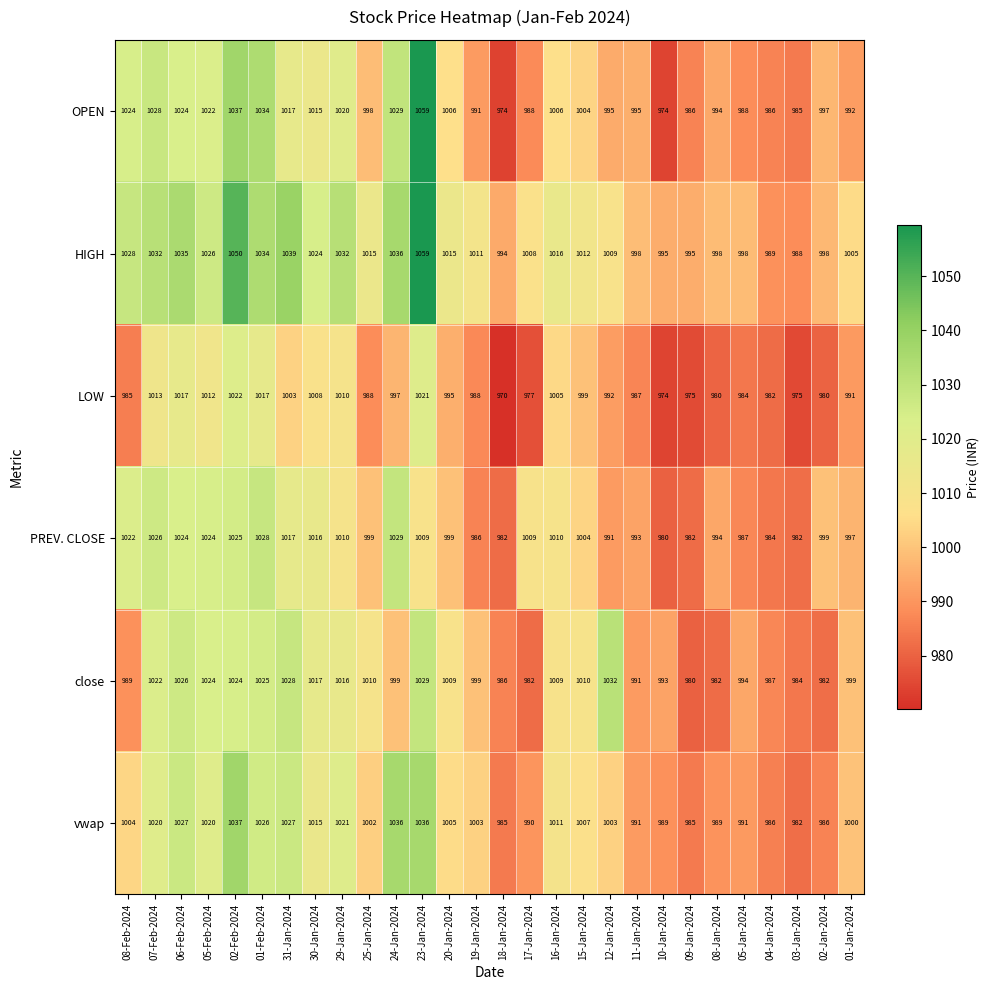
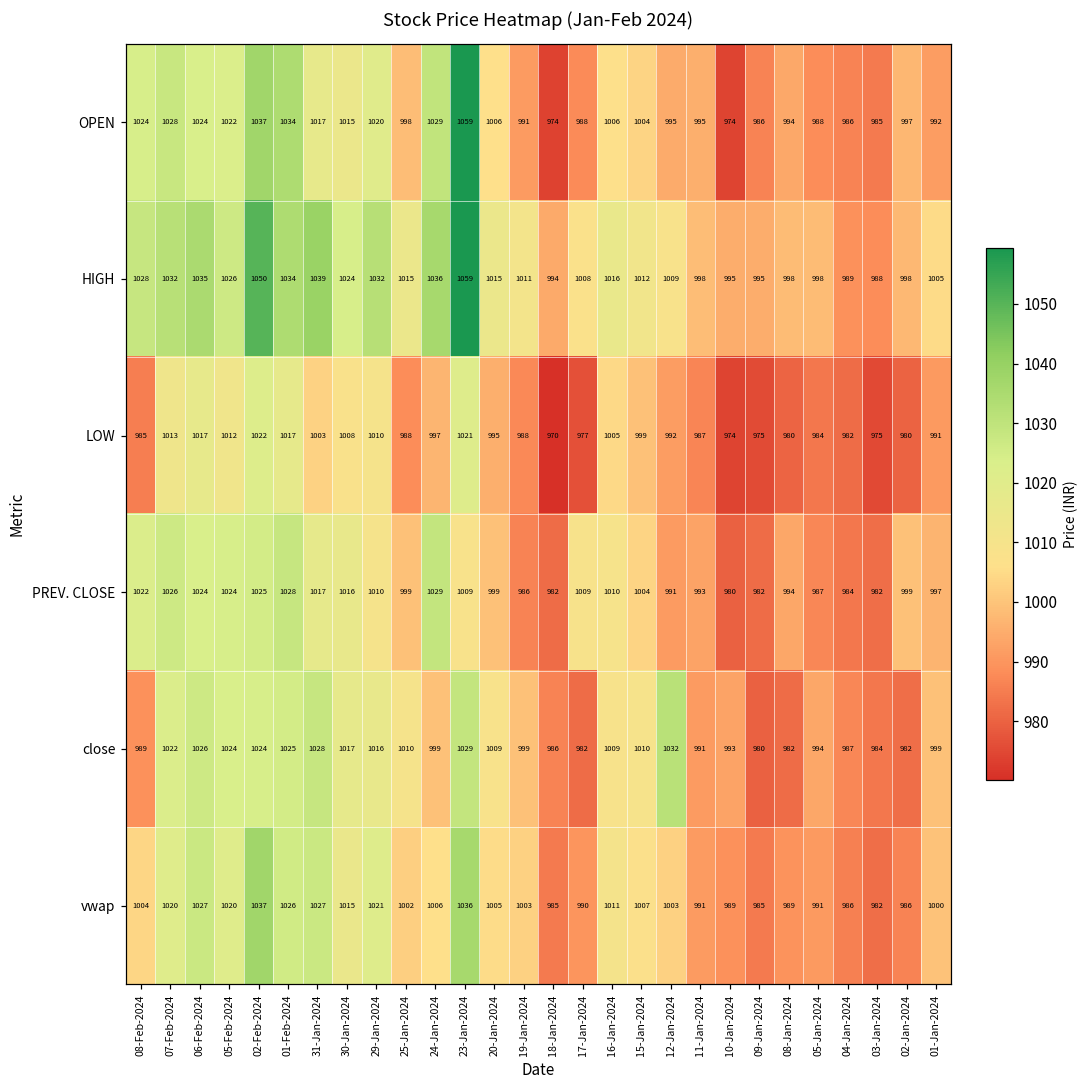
  {
    "OPEN": {
      "08-Feb-2024": 1024,
      "07-Feb-2024": 1028,
      "06-Feb-2024": 1024,
      "05-Feb-2024": 1022,
      "02-Feb-2024": 1037,
      "01-Feb-2024": 1034,
      "31-Jan-2024": 1017,
      "30-Jan-2024": 1015,
      "29-Jan-2024": 1020,
      "25-Jan-2024": 998,
      "24-Jan-2024": 1029,
      "23-Jan-2024": 1059,
      "20-Jan-2024": 1006,
      "19-Jan-2024": 991,
      "18-Jan-2024": 974,
      "17-Jan-2024": 988,
      "16-Jan-2024": 1006,
      "15-Jan-2024": 1004,
      "12-Jan-2024": 995,
      "11-Jan-2024": 995,
      "10-Jan-2024": 974,
      "09-Jan-2024": 986,
      "08-Jan-2024": 994,
      "05-Jan-2024": 988,
      "04-Jan-2024": 986,
      "03-Jan-2024": 985,
      "02-Jan-2024": 997,
      "01-Jan-2024": 992
    },
    "HIGH": {
      "08-Feb-2024": 1028,
      "07-Feb-2024": 1032,
      "06-Feb-2024": 1035,
      "05-Feb-2024": 1026,
      "02-Feb-2024": 1050,
      "01-Feb-2024": 1034,
      "31-Jan-2024": 1039,
      "30-Jan-2024": 1024,
      "29-Jan-2024": 1032,
      "25-Jan-2024": 1015,
      "24-Jan-2024": 1036,
      "23-Jan-2024": 1059,
      "20-Jan-2024": 1015,
      "19-Jan-2024": 1011,
      "18-Jan-2024": 994,
      "17-Jan-2024": 1008,
      "16-Jan-2024": 1016,
      "15-Jan-2024": 1012,
      "12-Jan-2024": 1009,
      "11-Jan-2024": 998,
      "10-Jan-2024": 995,
      "09-Jan-2024": 995,
      "08-Jan-2024": 998,
      "05-Jan-2024": 998,
      "04-Jan-2024": 989,
      "03-Jan-2024": 988,
      "02-Jan-2024": 998,
      "01-Jan-2024": 1005
    },
    "LOW": {
      "08-Feb-2024": 985,
      "07-Feb-2024": 1013,
      "06-Feb-2024": 1017,
      "05-Feb-2024": 1012,
      "02-Feb-2024": 1022,
      "01-Feb-2024": 1017,
      "31-Jan-2024": 1003,
      "30-Jan-2024": 1008,
      "29-Jan-2024": 1010,
      "25-Jan-2024": 988,
      "24-Jan-2024": 997,
      "23-Jan-2024": 1021,
      "20-Jan-2024": 995,
      "19-Jan-2024": 988,
      "18-Jan-2024": 970,
      "17-Jan-2024": 977,
      "16-Jan-2024": 1005,
      "15-Jan-2024": 999,
      "12-Jan-2024": 992,
      "11-Jan-2024": 987,
      "10-Jan-2024": 974,
      "09-Jan-2024": 975,
      "08-Jan-2024": 980,
      "05-Jan-2024": 984,
      "04-Jan-2024": 982,
      "03-Jan-2024": 975,
      "02-Jan-2024": 980,
      "01-Jan-2024": 991
    },
    "PREV. CLOSE": {
      "08-Feb-2024": 1022,
      "07-Feb-2024": 1026,
      "06-Feb-2024": 1024,
      "05-Feb-2024": 1024,
      "02-Feb-2024": 1025,
      "01-Feb-2024": 1028,
      "31-Jan-2024": 1017,
      "30-Jan-2024": 1016,
      "29-Jan-2024": 1010,
      "25-Jan-2024": 999,
      "24-Jan-2024": 1029,
      "23-Jan-2024": 1009,
      "20-Jan-2024": 999,
      "19-Jan-2024": 986,
      "18-Jan-2024": 982,
      "17-Jan-2024": 1009,
      "16-Jan-2024": 1010,
      "15-Jan-2024": 1004,
      "12-Jan-2024": 991,
      "11-Jan-2024": 993,
      "10-Jan-2024": 980,
      "09-Jan-2024": 982,
      "08-Jan-2024": 994,
      "05-Jan-2024": 987,
      "04-Jan-2024": 984,
      "03-Jan-2024": 982,
      "02-Jan-2024": 999,
      "01-Jan-2024": 997
    },
    "close": {
      "08-Feb-2024": 989,
      "07-Feb-2024": 1022,
      "06-Feb-2024": 1026,
      "05-Feb-2024": 1024,
      "02-Feb-2024": 1024,
      "01-Feb-2024": 1025,
      "31-Jan-2024": 1028,
      "30-Jan-2024": 1017,
      "29-Jan-2024": 1016,
      "25-Jan-2024": 1010,
      "24-Jan-2024": 999,
      "23-Jan-2024": 1029,
      "20-Jan-2024": 1009,
      "19-Jan-2024": 999,
      "18-Jan-2024": 986,
      "17-Jan-2024": 982,
      "16-Jan-2024": 1009,
      "15-Jan-2024": 1010,
      "12-Jan-2024": 1032,
      "11-Jan-2024": 991,
      "10-Jan-2024": 993,
      "09-Jan-2024": 980,
      "08-Jan-2024": 982,
      "05-Jan-2024": 994,
      "04-Jan-2024": 987,
      "03-Jan-2024": 984,
      "02-Jan-2024": 982,
      "01-Jan-2024": 999
    },
    "vwap": {
      "08-Feb-2024": 1004,
      "07-Feb-2024": 1020,
      "06-Feb-2024": 1027,
      "05-Feb-2024": 1020,
      "02-Feb-2024": 1037,
      "01-Feb-2024": 1026,
      "31-Jan-2024": 1027,
      "30-Jan-2024": 1015,
      "29-Jan-2024": 1021,
      "25-Jan-2024": 1002,
-     "24-Jan-2024": 1036,
+     "24-Jan-2024": 1006,
      "23-Jan-2024": 1036,
      "20-Jan-2024": 1005,
      "19-Jan-2024": 1003,
      "18-Jan-2024": 985,
      "17-Jan-2024": 990,
      "16-Jan-2024": 1011,
      "15-Jan-2024": 1007,
      "12-Jan-2024": 1003,
      "11-Jan-2024": 991,
      "10-Jan-2024": 989,
      "09-Jan-2024": 985,
      "08-Jan-2024": 989,
      "05-Jan-2024": 991,
      "04-Jan-2024": 986,
      "03-Jan-2024": 982,
      "02-Jan-2024": 986,
      "01-Jan-2024": 1000
    }
  }
